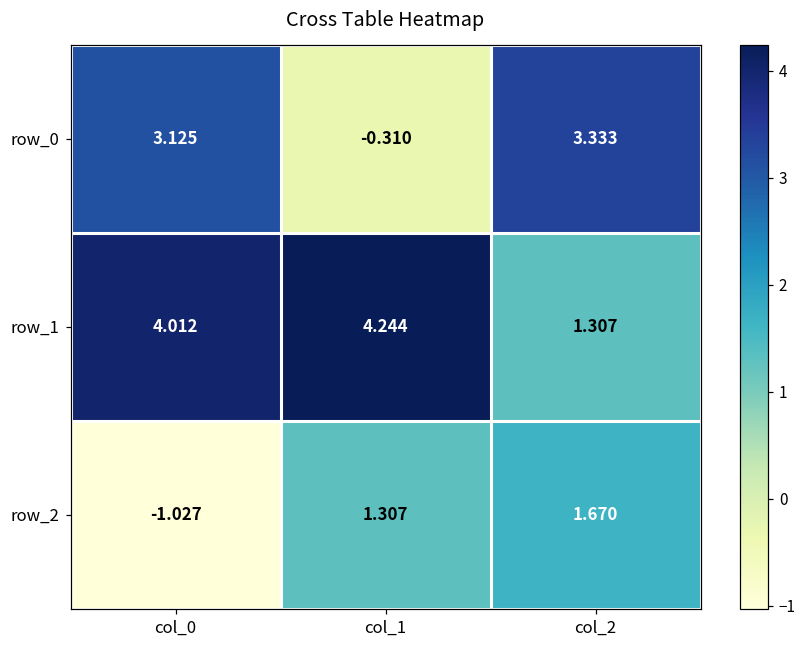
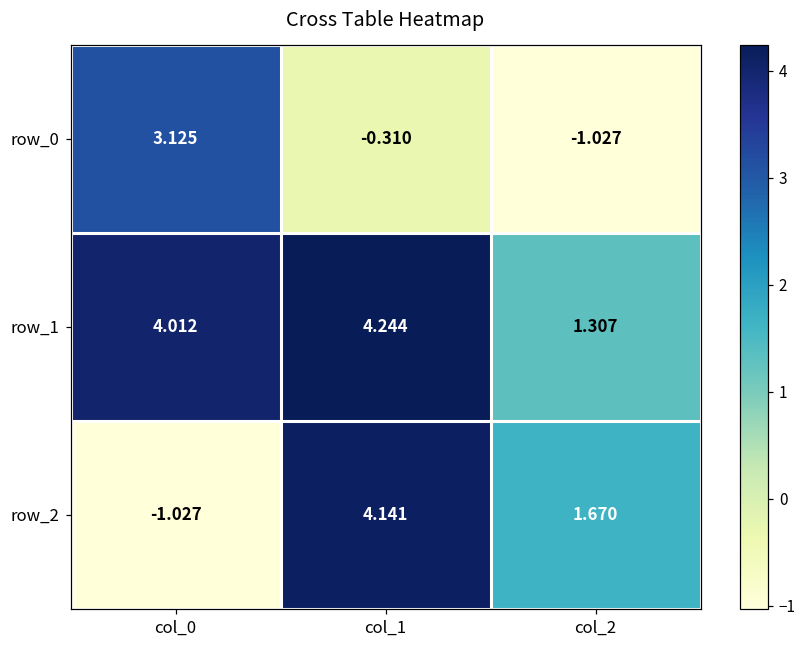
  {
    "row_0": {
      "col_0": 3.125,
      "col_1": -0.310,
-     "col_2": 3.333
+     "col_2": -1.027
    },
    "row_1": {
      "col_0": 4.012,
      "col_1": 4.244,
      "col_2": 1.307
    },
    "row_2": {
      "col_0": -1.027,
-     "col_1": 1.307,
+     "col_1": 4.141,
      "col_2": 1.670
    }
  }
